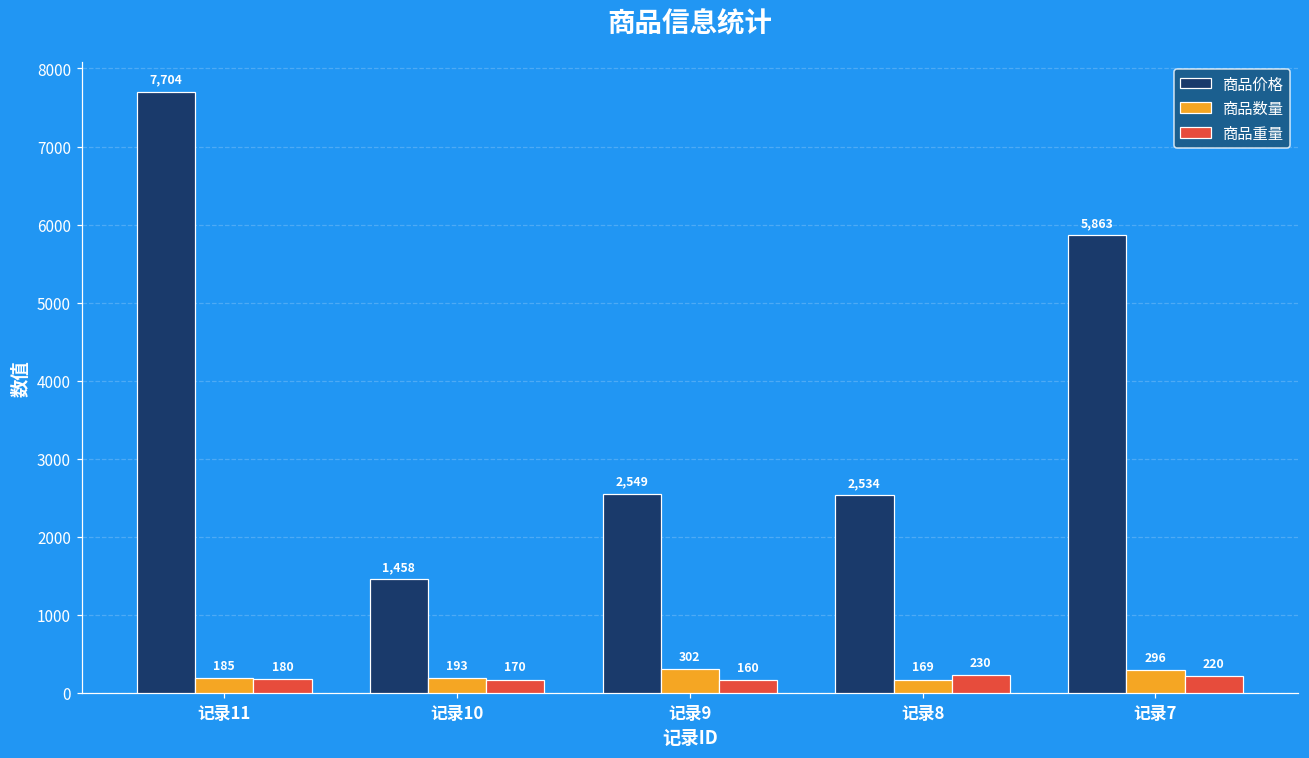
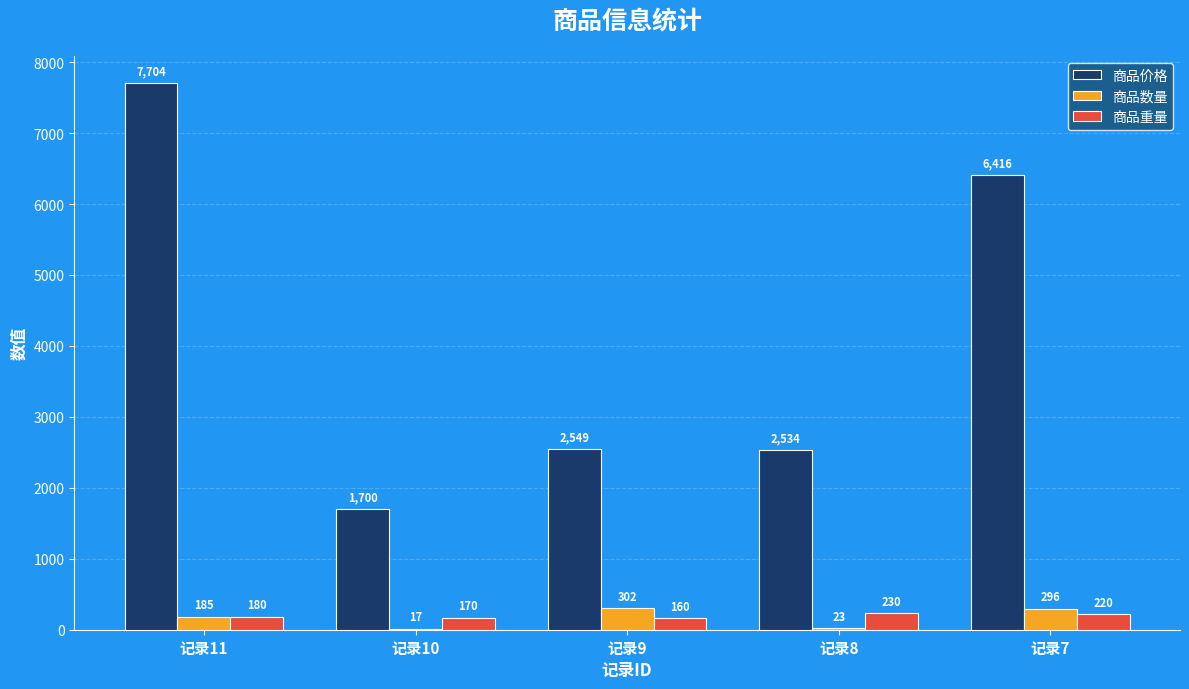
  {
    "商品价格": {
      "记录11": "7,704",
-     "记录10": "1,458",
+     "记录10": "1,700",
      "记录9": "2,549",
      "记录8": "2,534",
-     "记录7": "5,863"
+     "记录7": "6,416"
    },
    "商品数量": {
      "记录11": "185",
-     "记录10": "193",
+     "记录10": "17",
      "记录9": "302",
-     "记录8": "169",
+     "记录8": "23",
      "记录7": "296"
    },
    "商品重量": {
      "记录11": "180",
      "记录10": "170",
      "记录9": "160",
      "记录8": "230",
      "记录7": "220"
    }
  }
